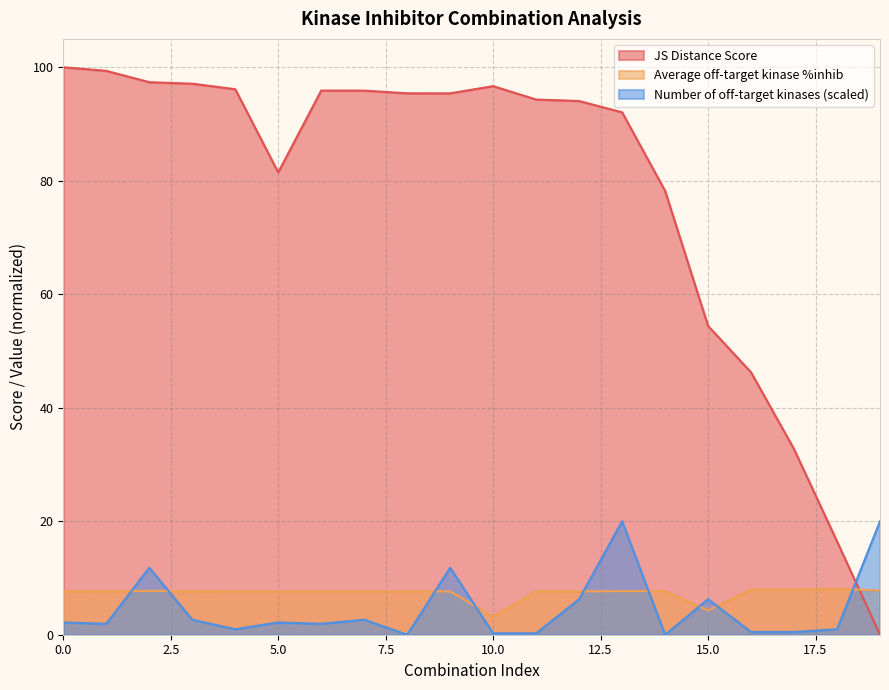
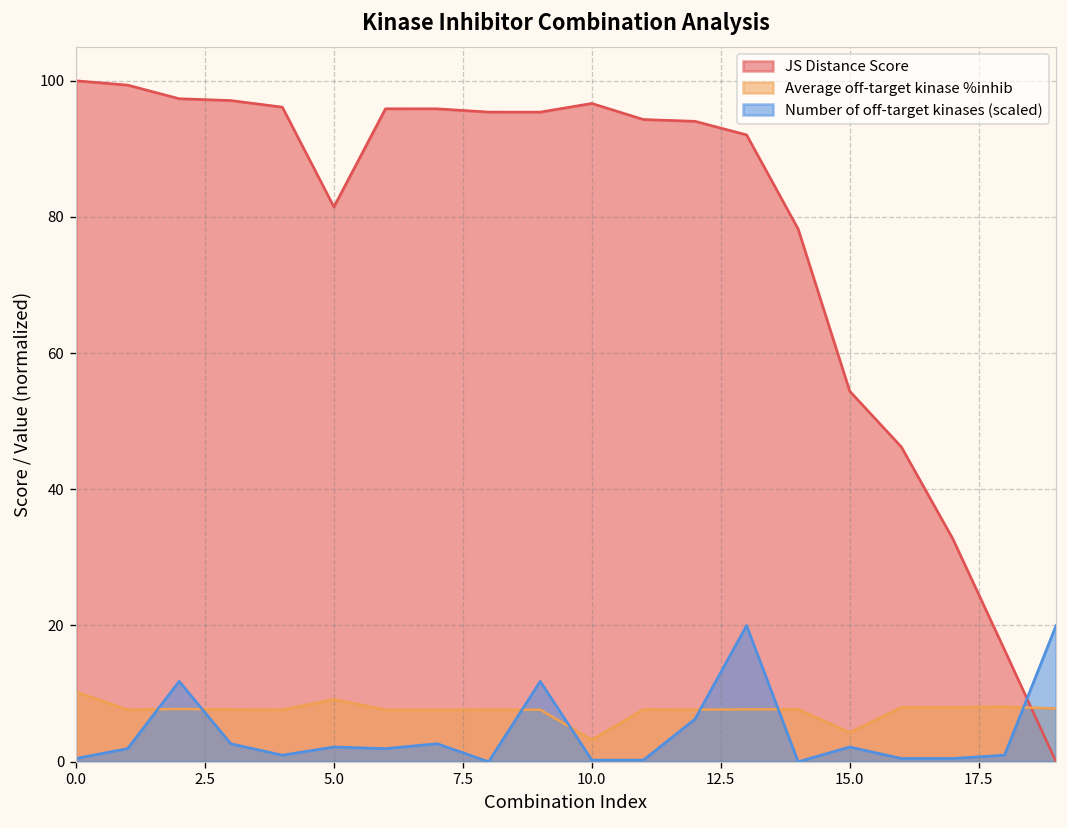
  {
    "JS Distance Score": {
      "0.0": 100,
      "5.0": 81,
      "10.0": 97,
      "15.0": 54
    },
    "Average off-target kinase %inhib": {
-     "0.0": 8,
-     "5.0": 8,
+     "0.0": 10,
+     "5.0": 9,
      "10.0": 3,
      "15.0": 4
    },
    "Number of off-target kinases (scaled)": {
-     "0.0": 2,
+     "0.0": 0,
      "5.0": 2,
      "10.0": 0,
-     "15.0": 6
+     "15.0": 2
    }
  }
